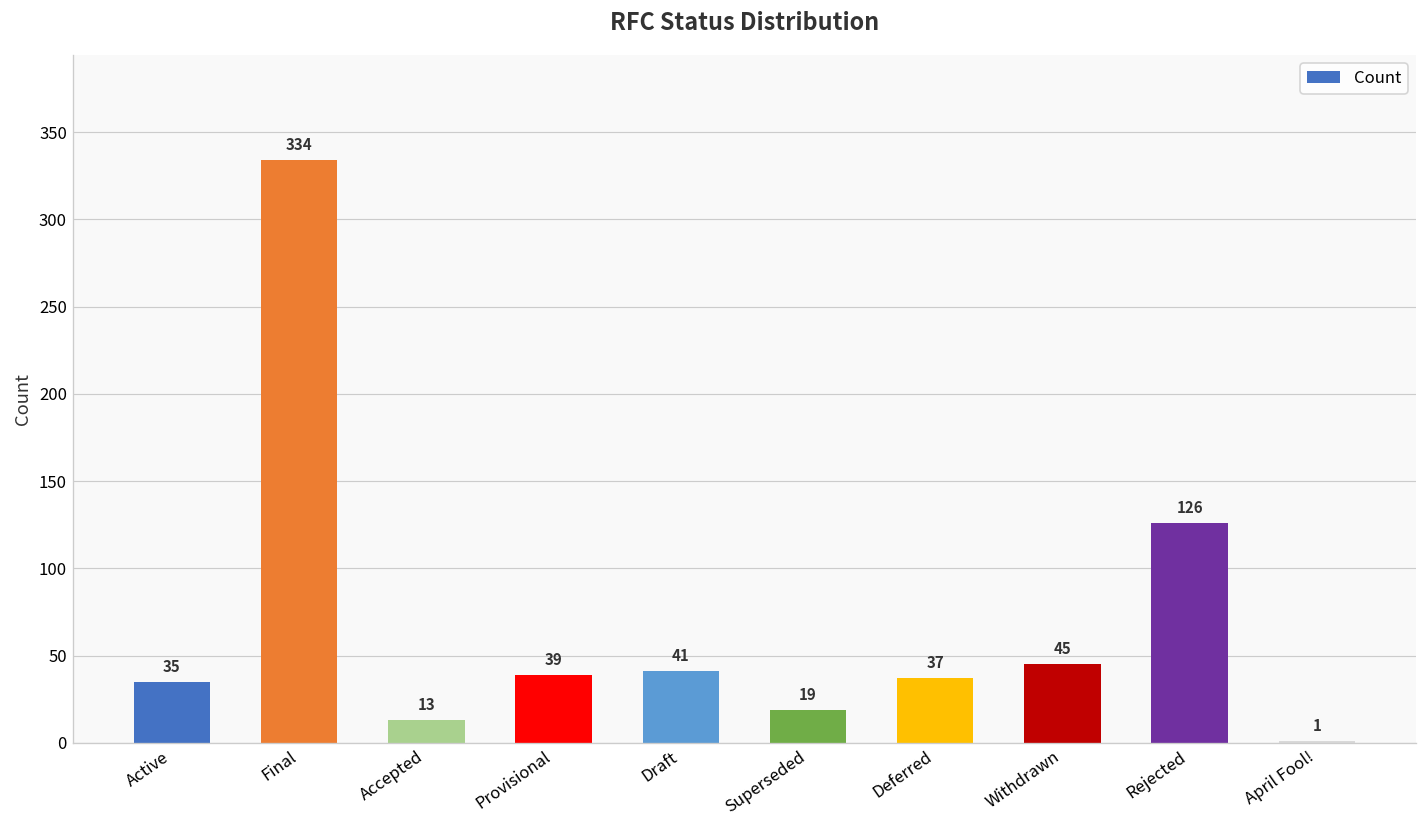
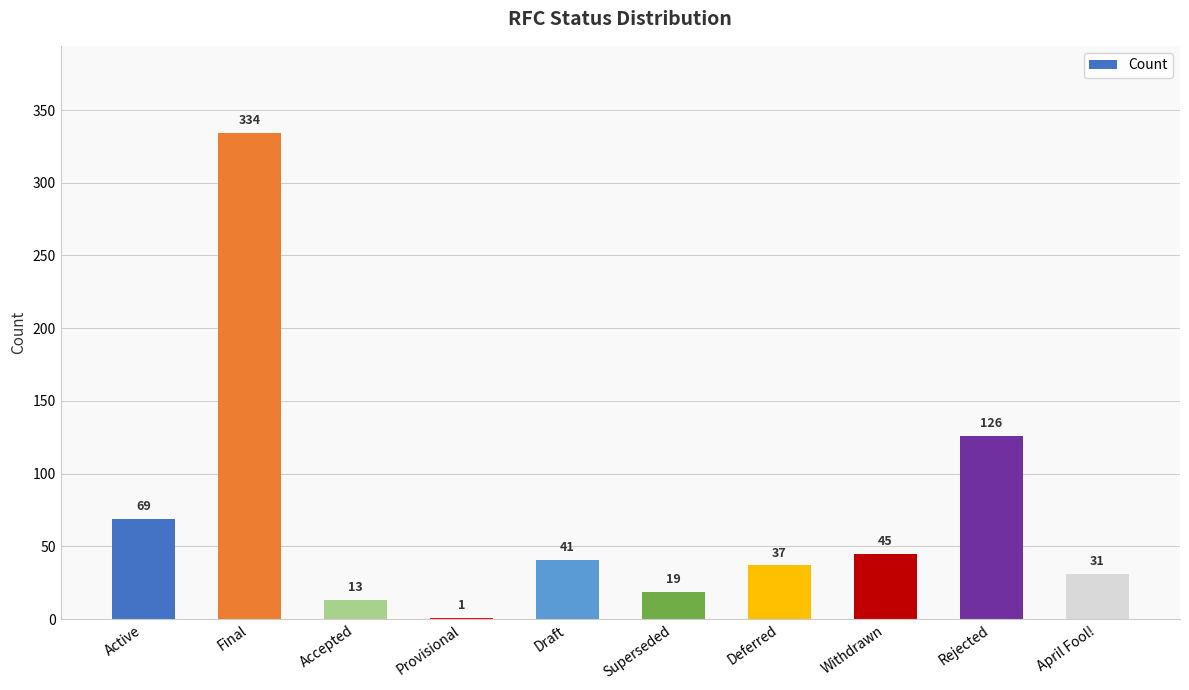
  {
-   "Active": 35,
+   "Active": 69,
    "Final": 334,
    "Accepted": 13,
-   "Provisional": 39,
+   "Provisional": 1,
    "Draft": 41,
    "Superseded": 19,
    "Deferred": 37,
    "Withdrawn": 45,
    "Rejected": 126,
-   "April Fool!": 1
+   "April Fool!": 31
  }
